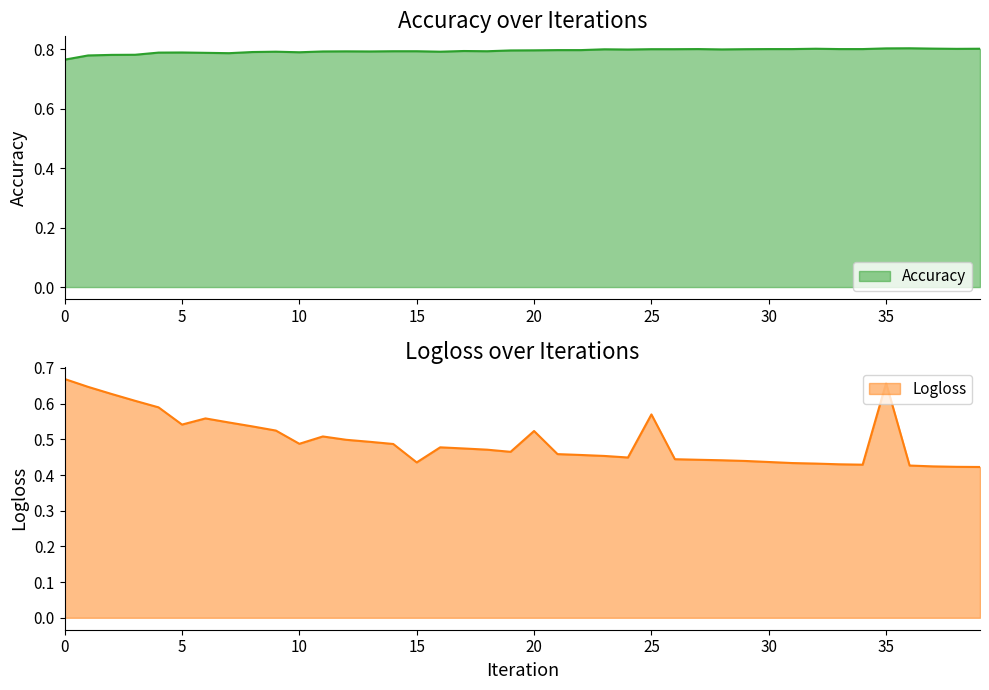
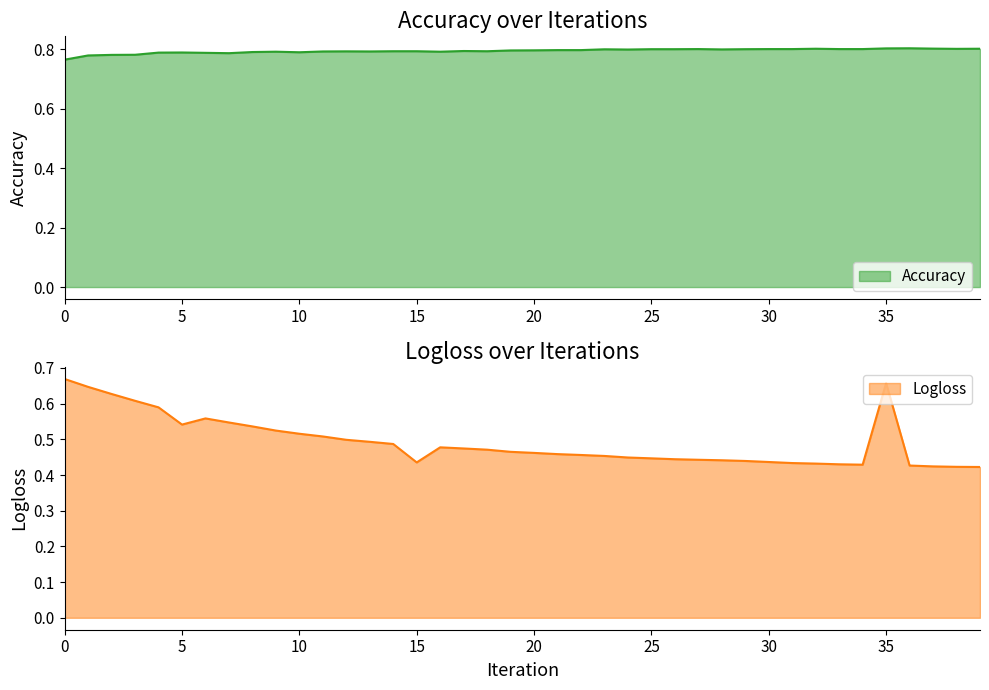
  {
    "Accuracy over Iterations": {
      "0": 0.77,
      "5": 0.79,
      "10": 0.79,
      "15": 0.79,
      "20": 0.80,
      "25": 0.80,
      "30": 0.80,
      "35": 0.80
    },
    "Logloss over Iterations": {
      "0": 0.67,
      "5": 0.54,
-     "10": 0.49,
+     "10": 0.52,
      "15": 0.44,
-     "20": 0.52,
-     "25": 0.57,
+     "20": 0.46,
+     "25": 0.45,
      "30": 0.44
    }
  }
